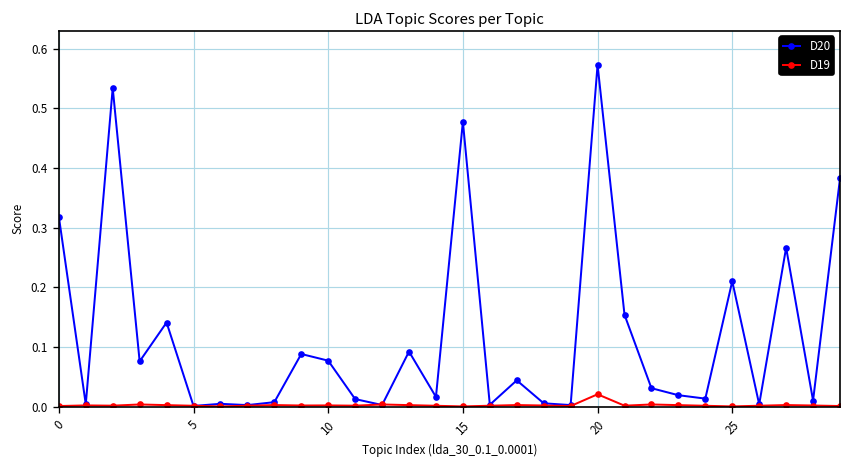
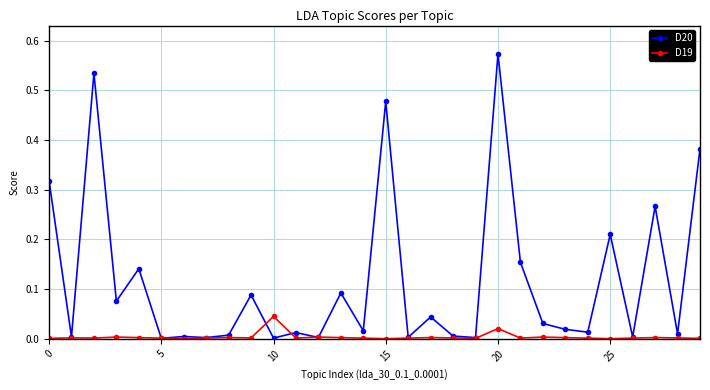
  {
    "D20": {
      "0": 0.32,
-     "10": 0.08,
+     "10": 0.00,
      "15": 0.48,
      "20": 0.57,
      "25": 0.21
    },
    "D19": {
      "0": 0.00,
-     "10": 0.00,
+     "10": 0.05,
      "15": 0.00,
      "20": 0.02,
      "25": 0.00
    }
  }
